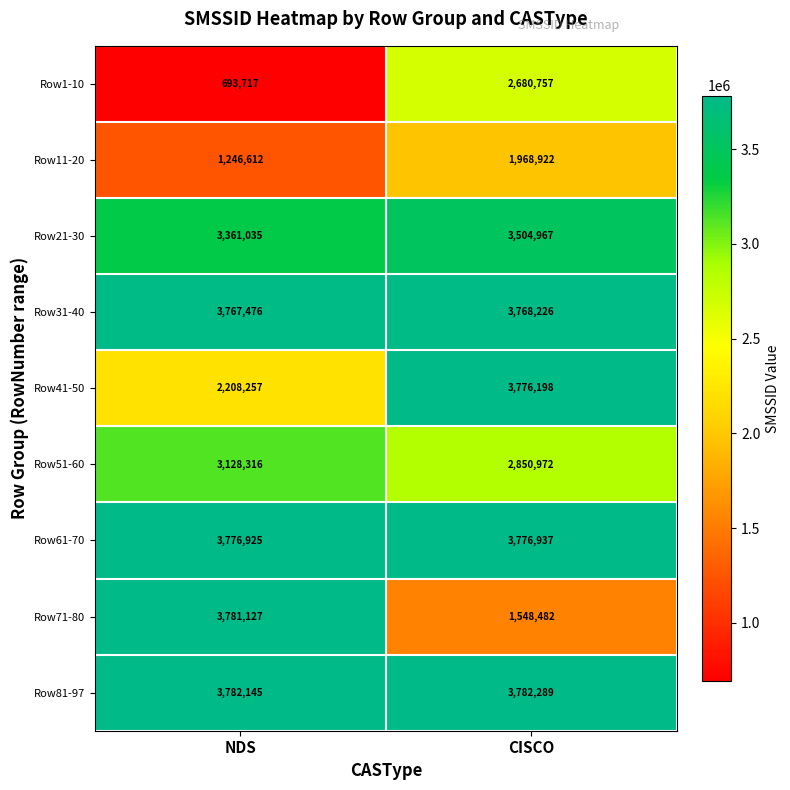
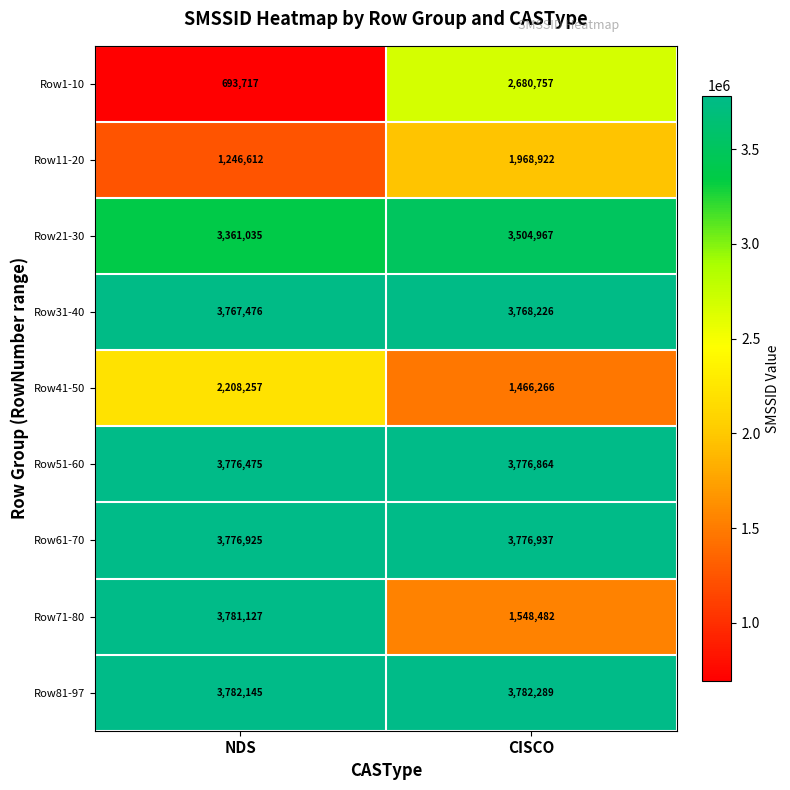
  {
    "Row1-10": {
      "NDS": "693,717",
      "CISCO": "2,680,757"
    },
    "Row11-20": {
      "NDS": "1,246,612",
      "CISCO": "1,968,922"
    },
    "Row21-30": {
      "NDS": "3,361,035",
      "CISCO": "3,504,967"
    },
    "Row31-40": {
      "NDS": "3,767,476",
      "CISCO": "3,768,226"
    },
    "Row41-50": {
      "NDS": "2,208,257",
-     "CISCO": "3,776,198"
+     "CISCO": "1,466,266"
    },
    "Row51-60": {
-     "NDS": "3,128,316",
-     "CISCO": "2,850,972"
+     "NDS": "3,776,475",
+     "CISCO": "3,776,864"
    },
    "Row61-70": {
      "NDS": "3,776,925",
      "CISCO": "3,776,937"
    },
    "Row71-80": {
      "NDS": "3,781,127",
      "CISCO": "1,548,482"
    },
    "Row81-97": {
      "NDS": "3,782,145",
      "CISCO": "3,782,289"
    }
  }
